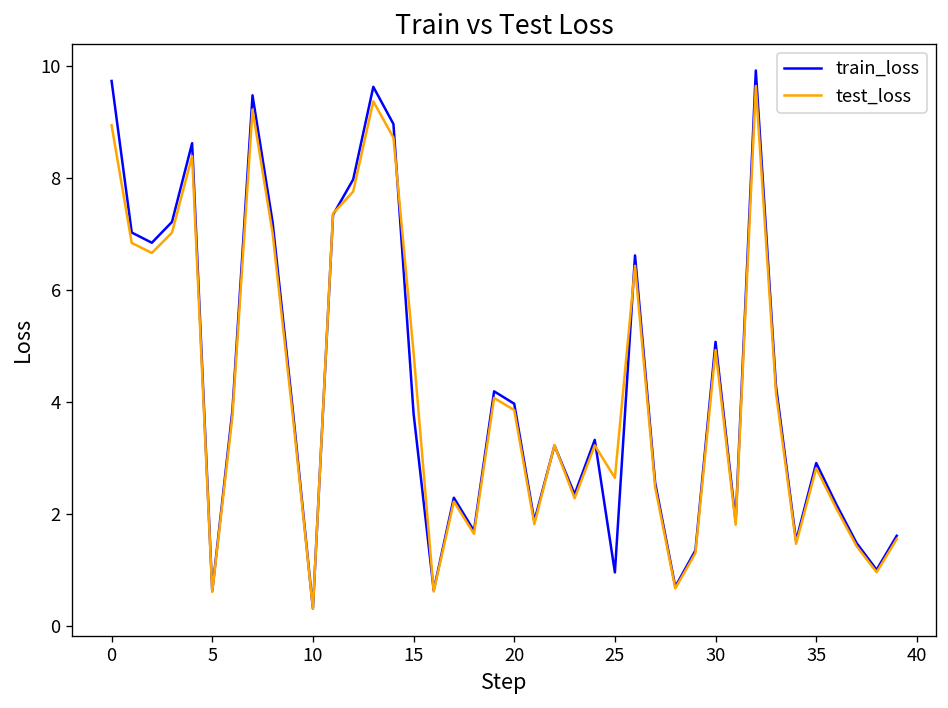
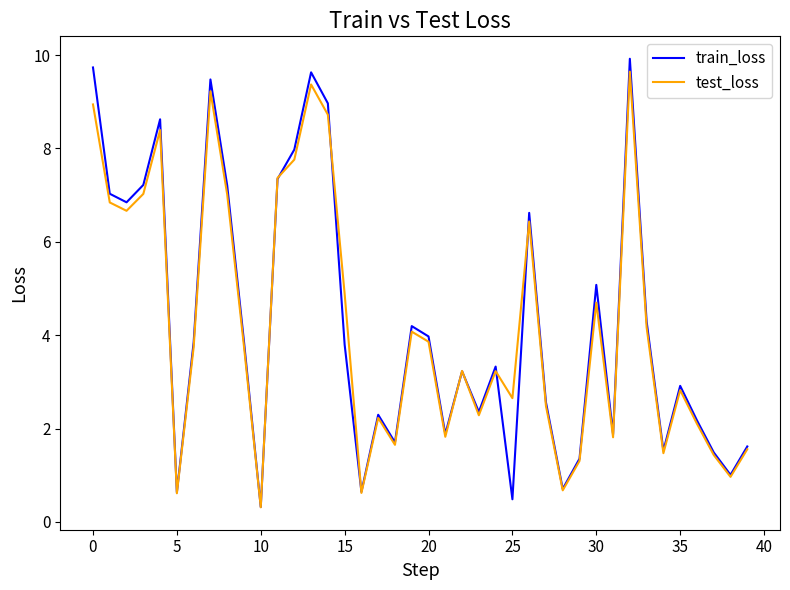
  {
    "train_loss": {
      "0": 9.7,
      "15": 3.8,
      "20": 4.0,
-     "25": 1.0,
+     "25": 0.5,
      "30": 5.1,
      "35": 2.9
    },
    "test_loss": {
      "0": 8.9,
      "15": 4.9,
      "20": 3.9,
      "25": 2.7,
-     "30": 4.9,
+     "30": 4.7,
      "35": 2.8
    }
  }
